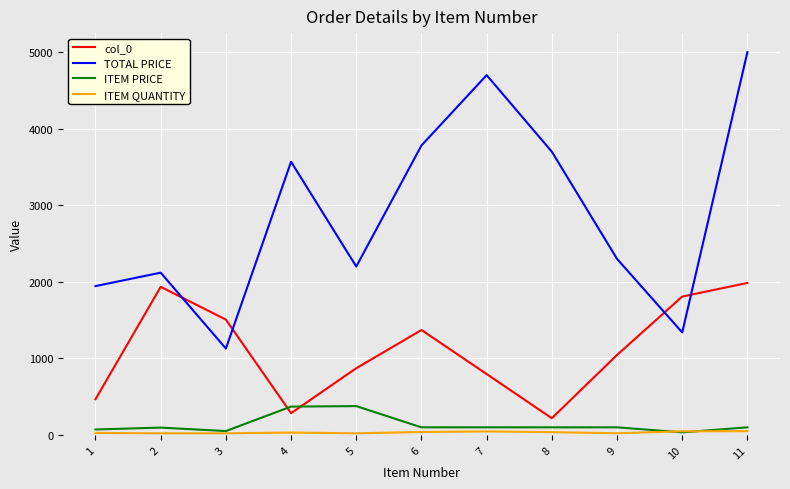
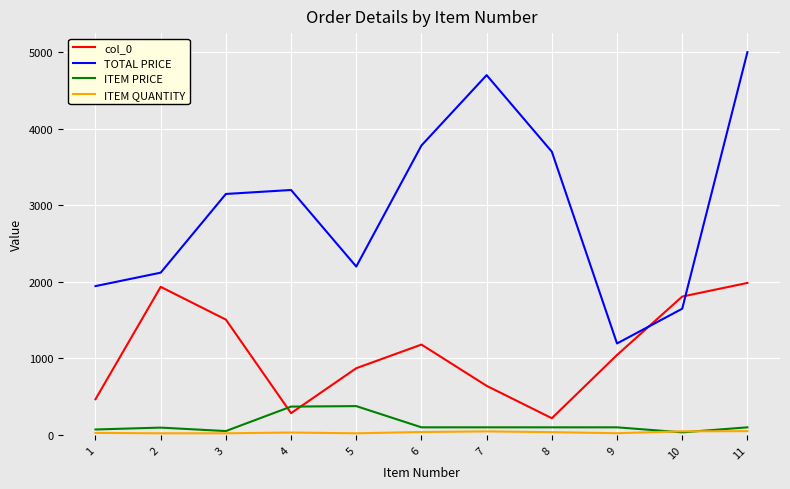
  {
    "col_0": {
      "1": 500,
      "2": 1900,
      "3": 1500,
      "4": 300,
      "5": 900,
-     "6": 1400,
-     "7": 800,
+     "6": 1200,
+     "7": 600,
      "8": 200,
      "9": 1000,
      "10": 1800,
      "11": 2000
    },
    "TOTAL PRICE": {
      "1": 1900,
      "2": 2100,
-     "3": 1100,
-     "4": 3600,
+     "3": 3100,
+     "4": 3200,
      "5": 2200,
      "6": 3800,
      "7": 4700,
      "8": 3700,
-     "9": 2300,
-     "10": 1300,
+     "9": 1200,
+     "10": 1600,
      "11": 5000
    },
    "ITEM PRICE": {
      "1": 100,
      "2": 100,
      "4": 400,
      "5": 400,
      "6": 100,
      "7": 100,
      "8": 100,
      "9": 100,
      "11": 100
    },
    "ITEM QUANTITY": {
      "1": 0,
      "2": 0,
      "4": 0,
      "5": 0,
      "6": 0,
      "7": 0,
      "8": 0,
      "9": 0,
      "11": 100
    }
  }
